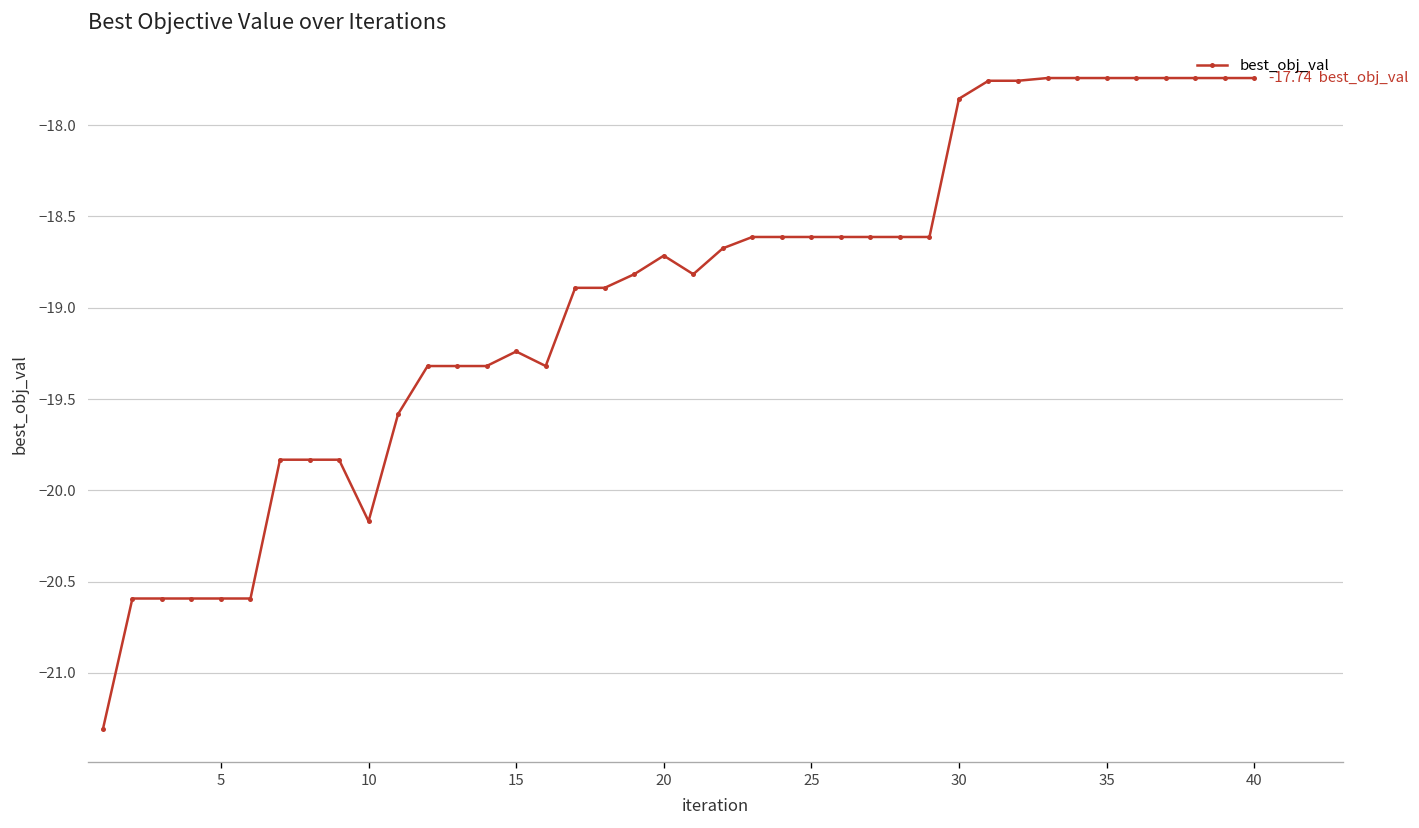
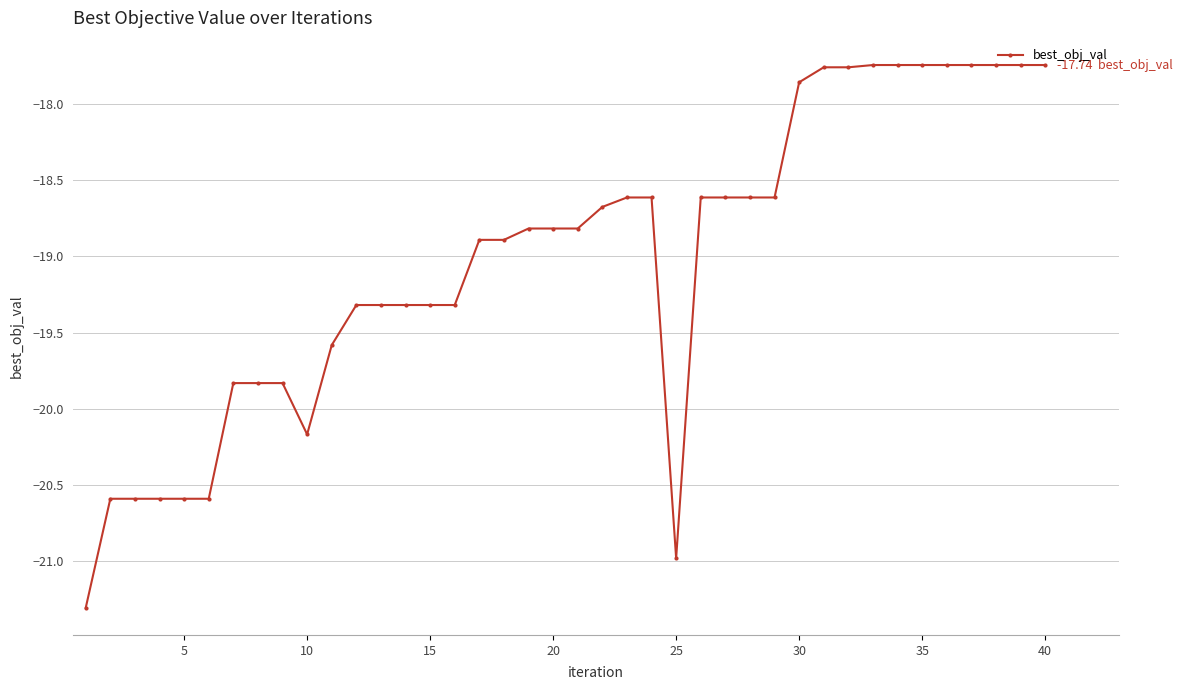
  {
    "5": -20.59,
    "10": -20.17,
-   "15": -19.24,
-   "20": -18.71,
-   "25": -18.61,
+   "15": -19.32,
+   "20": -18.82,
+   "25": -20.98,
    "30": -17.85,
    "35": -17.74
  }
